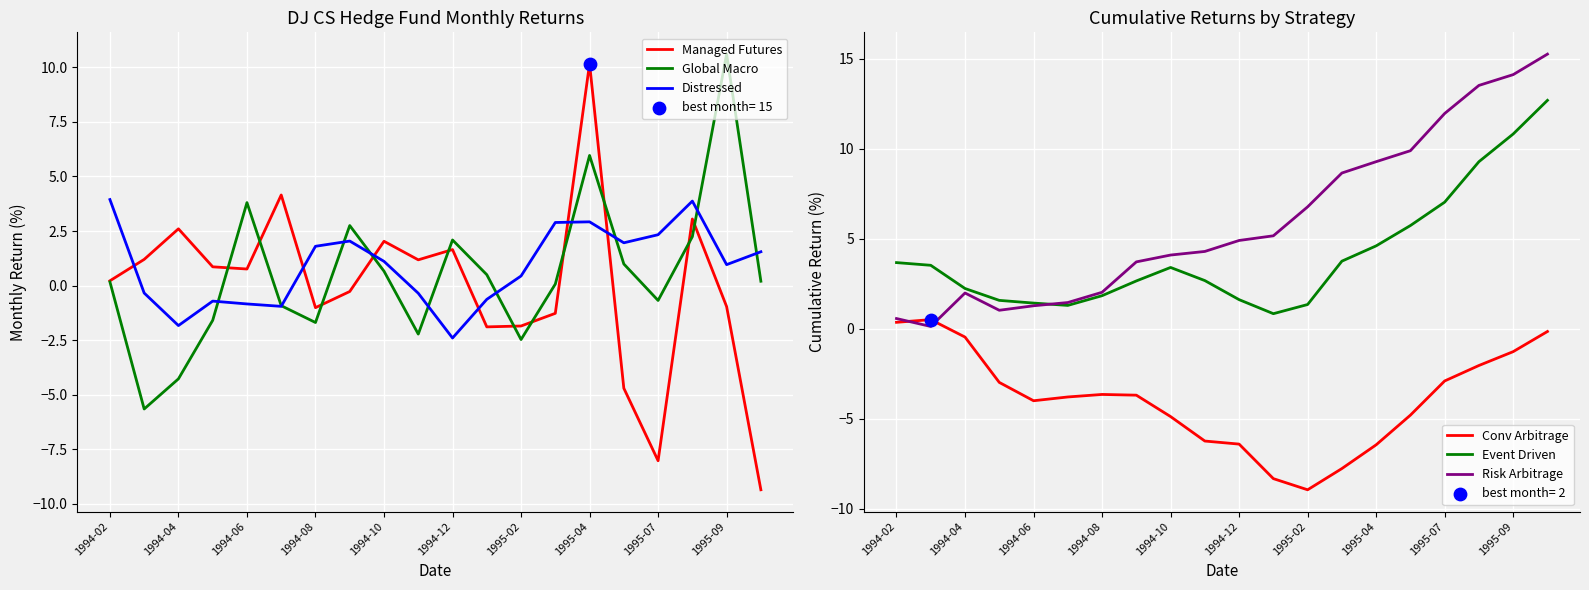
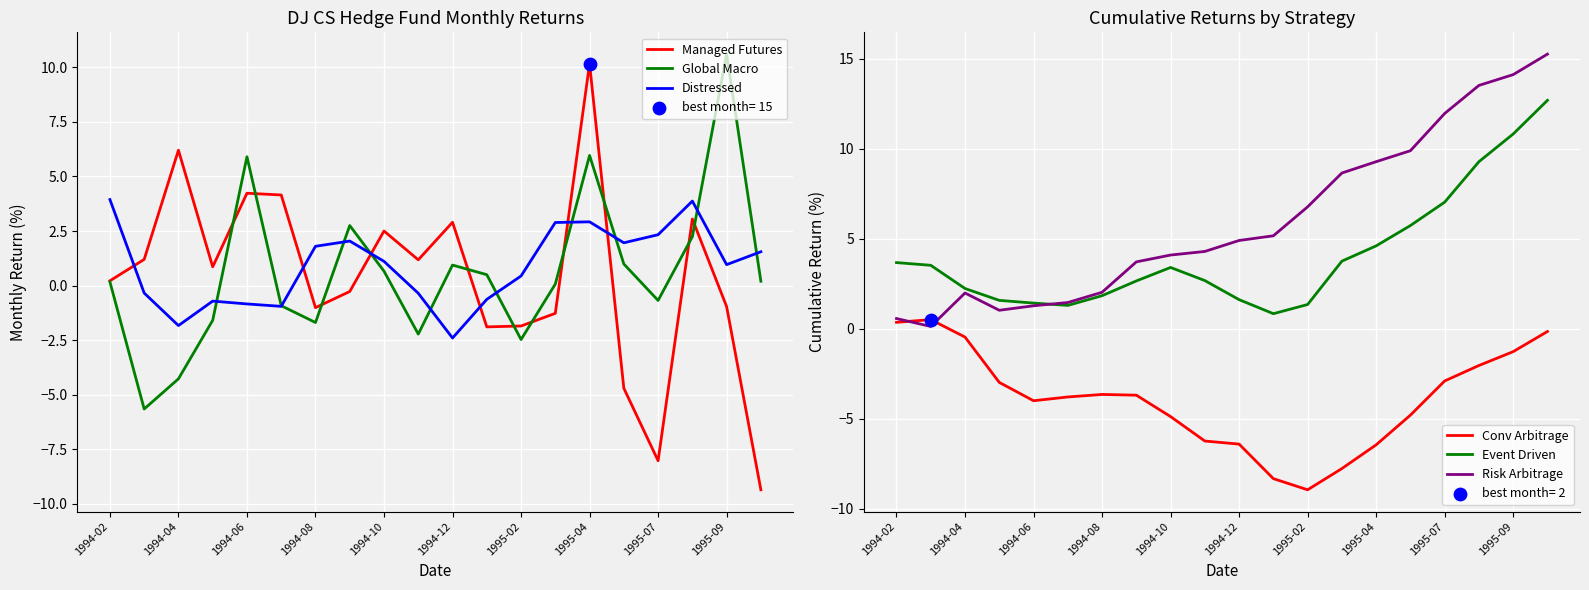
  {
    "DJ CS Hedge Fund Monthly Returns": {
      "Managed Futures": {
-       "1994-04": 2.6,
-       "1994-06": 0.8,
+       "1994-04": 6.2,
+       "1994-06": 4.2,
        "1994-08": -1.0,
-       "1994-10": 2.0,
-       "1994-12": 1.7,
+       "1994-10": 2.5,
+       "1994-12": 2.9,
        "1995-02": -1.9,
        "1995-07": -8.0,
        "1995-09": -1.0
      },
      "Global Macro": {
        "1994-04": -4.3,
-       "1994-06": 3.8,
+       "1994-06": 5.9,
        "1994-08": -1.7,
        "1994-10": 0.7,
-       "1994-12": 2.1,
+       "1994-12": 0.9,
        "1995-02": -2.5,
        "1995-04": 6.0,
        "1995-07": -0.7
      }
    },
    "Cumulative Returns by Strategy": {
      "Conv Arbitrage": {
        "1994-02": 0.4,
        "1994-04": -0.5,
        "1994-06": -4.0,
        "1994-08": -3.7,
        "1994-10": -4.9,
        "1994-12": -6.4,
        "1995-02": -9.0,
        "1995-04": -6.4,
        "1995-07": -2.9,
        "1995-09": -1.3
      },
      "Event Driven": {
        "1994-02": 3.7,
        "1994-04": 2.2,
        "1994-06": 1.4,
        "1994-08": 1.8,
        "1994-10": 3.4,
        "1994-12": 1.6,
        "1995-02": 1.4,
        "1995-04": 4.6,
        "1995-07": 7.0,
        "1995-09": 10.8
      },
      "Risk Arbitrage": {
        "1994-02": 0.6,
        "1994-04": 2.0,
        "1994-06": 1.3,
        "1994-08": 2.0,
        "1994-10": 4.1,
        "1994-12": 4.9,
        "1995-02": 6.8,
        "1995-04": 9.3,
        "1995-07": 12.0,
        "1995-09": 14.1
      }
    }
  }
